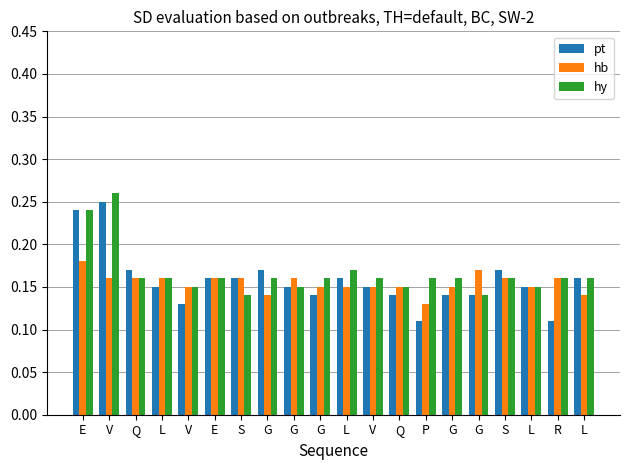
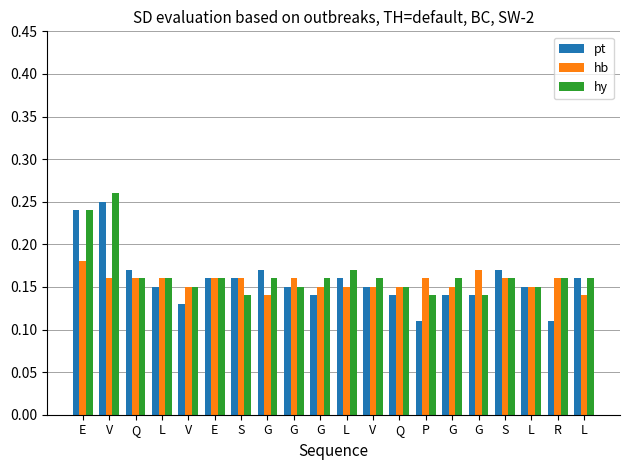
  {
    "pt": {
      "P": 0.11,
      "R": 0.11
    },
    "hb": {
-     "P": 0.13,
+     "P": 0.16,
      "R": 0.16
    },
    "hy": {
-     "P": 0.16,
+     "P": 0.14,
      "R": 0.16
    }
  }
